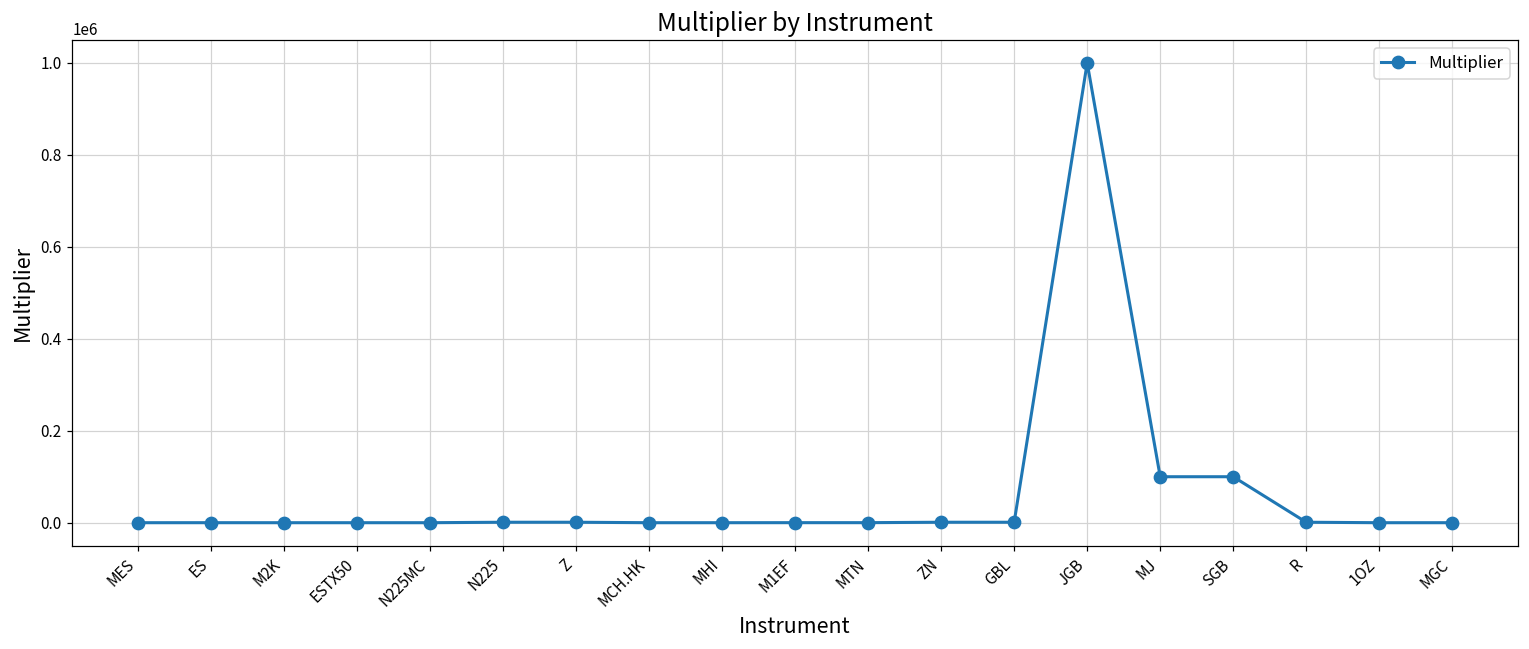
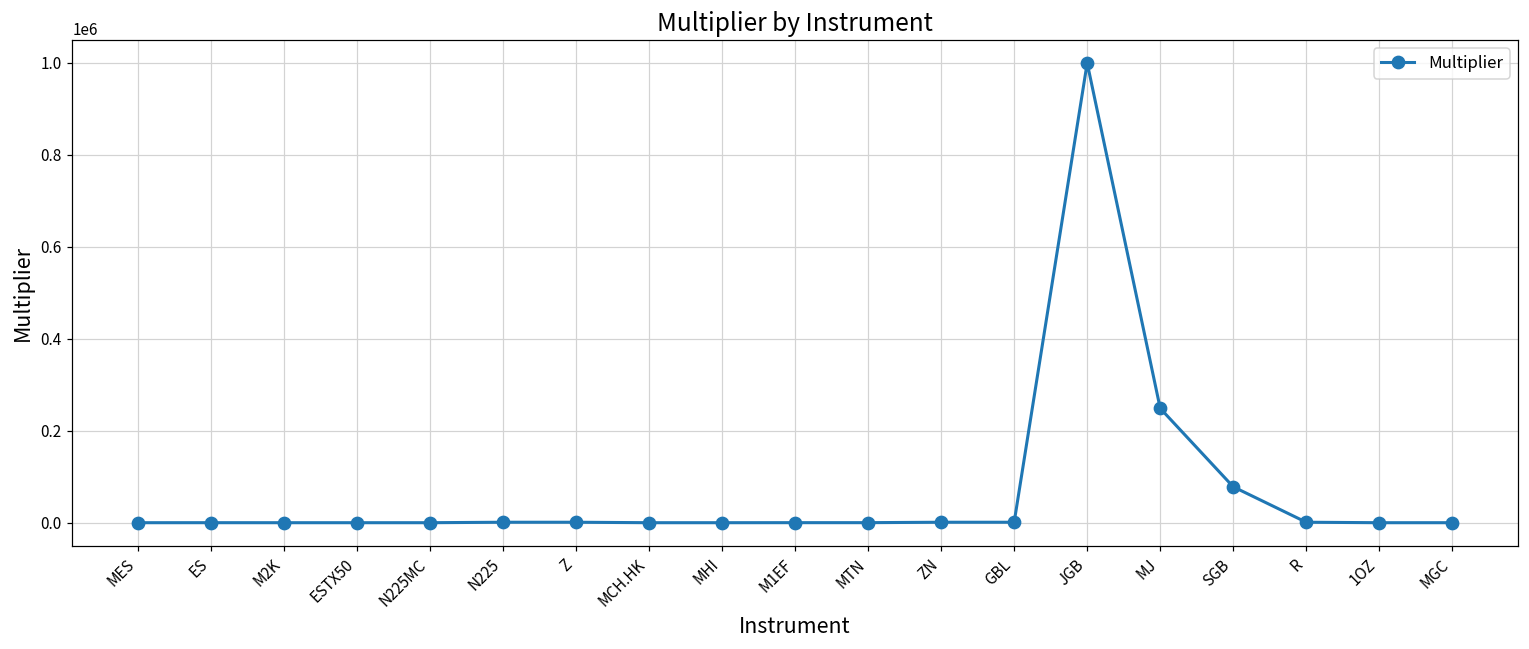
  {
    "MES": 0,
    "ES": 0,
    "M2K": 0,
    "ESTX50": 0,
    "N225MC": 0,
    "N225": 0,
    "Z": 0,
    "MCH.HK": 0,
    "MHI": 0,
    "M1EF": 0,
    "MTN": 0,
    "ZN": 0,
    "GBL": 0,
    "JGB": 1000000,
-   "MJ": 100000,
-   "SGB": 100000,
+   "MJ": 250000,
+   "SGB": 80000,
    "R": 0,
    "1OZ": 0,
    "MGC": 0
  }
